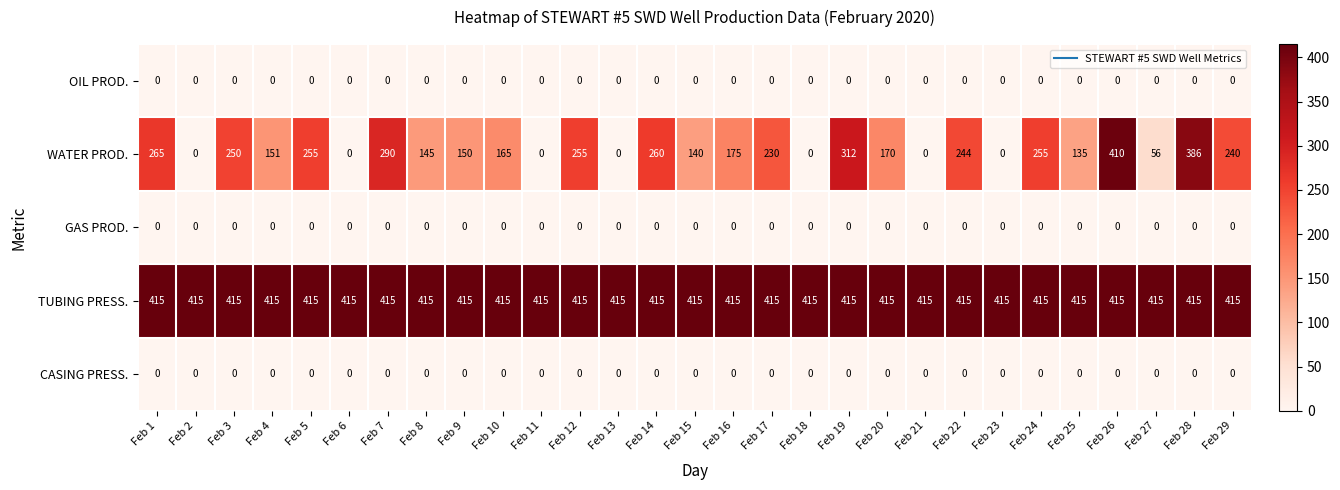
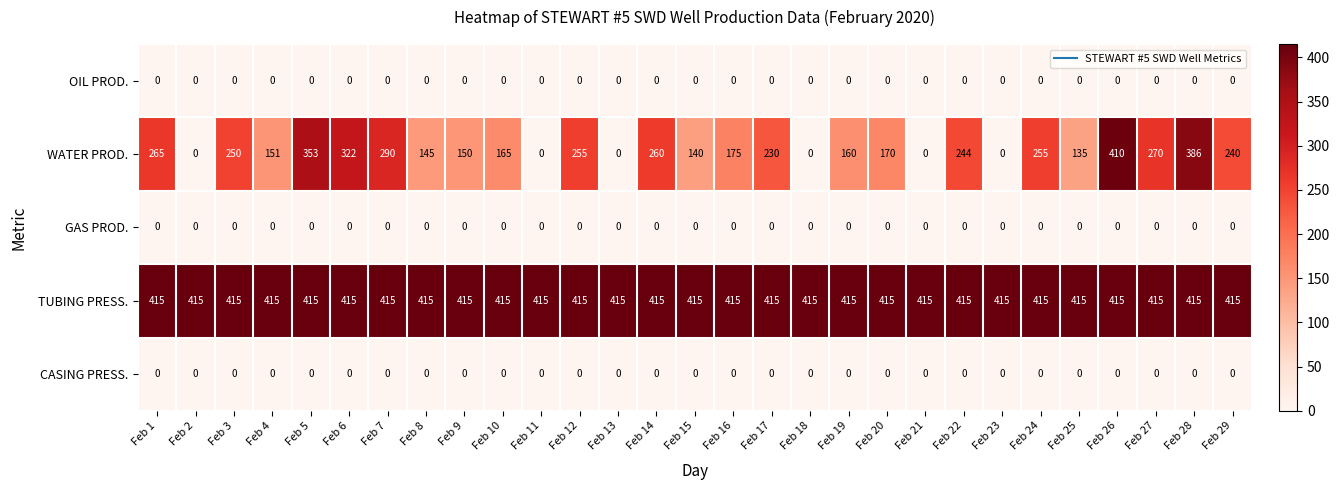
  {
    "OIL PROD.": {
      "Feb 1": 0,
      "Feb 2": 0,
      "Feb 3": 0,
      "Feb 4": 0,
      "Feb 5": 0,
      "Feb 6": 0,
      "Feb 7": 0,
      "Feb 8": 0,
      "Feb 9": 0,
      "Feb 10": 0,
      "Feb 11": 0,
      "Feb 12": 0,
      "Feb 13": 0,
      "Feb 14": 0,
      "Feb 15": 0,
      "Feb 16": 0,
      "Feb 17": 0,
      "Feb 18": 0,
      "Feb 19": 0,
      "Feb 20": 0,
      "Feb 21": 0,
      "Feb 22": 0,
      "Feb 23": 0,
      "Feb 24": 0,
      "Feb 25": 0,
      "Feb 26": 0,
      "Feb 27": 0,
      "Feb 28": 0,
      "Feb 29": 0
    },
    "WATER PROD.": {
      "Feb 1": 265,
      "Feb 2": 0,
      "Feb 3": 250,
      "Feb 4": 151,
-     "Feb 5": 255,
-     "Feb 6": 0,
+     "Feb 5": 353,
+     "Feb 6": 322,
      "Feb 7": 290,
      "Feb 8": 145,
      "Feb 9": 150,
      "Feb 10": 165,
      "Feb 11": 0,
      "Feb 12": 255,
      "Feb 13": 0,
      "Feb 14": 260,
      "Feb 15": 140,
      "Feb 16": 175,
      "Feb 17": 230,
      "Feb 18": 0,
-     "Feb 19": 312,
+     "Feb 19": 160,
      "Feb 20": 170,
      "Feb 21": 0,
      "Feb 22": 244,
      "Feb 23": 0,
      "Feb 24": 255,
      "Feb 25": 135,
      "Feb 26": 410,
-     "Feb 27": 56,
+     "Feb 27": 270,
      "Feb 28": 386,
      "Feb 29": 240
    },
    "GAS PROD.": {
      "Feb 1": 0,
      "Feb 2": 0,
      "Feb 3": 0,
      "Feb 4": 0,
      "Feb 5": 0,
      "Feb 6": 0,
      "Feb 7": 0,
      "Feb 8": 0,
      "Feb 9": 0,
      "Feb 10": 0,
      "Feb 11": 0,
      "Feb 12": 0,
      "Feb 13": 0,
      "Feb 14": 0,
      "Feb 15": 0,
      "Feb 16": 0,
      "Feb 17": 0,
      "Feb 18": 0,
      "Feb 19": 0,
      "Feb 20": 0,
      "Feb 21": 0,
      "Feb 22": 0,
      "Feb 23": 0,
      "Feb 24": 0,
      "Feb 25": 0,
      "Feb 26": 0,
      "Feb 27": 0,
      "Feb 28": 0,
      "Feb 29": 0
    },
    "TUBING PRESS.": {
      "Feb 1": 415,
      "Feb 2": 415,
      "Feb 3": 415,
      "Feb 4": 415,
      "Feb 5": 415,
      "Feb 6": 415,
      "Feb 7": 415,
      "Feb 8": 415,
      "Feb 9": 415,
      "Feb 10": 415,
      "Feb 11": 415,
      "Feb 12": 415,
      "Feb 13": 415,
      "Feb 14": 415,
      "Feb 15": 415,
      "Feb 16": 415,
      "Feb 17": 415,
      "Feb 18": 415,
      "Feb 19": 415,
      "Feb 20": 415,
      "Feb 21": 415,
      "Feb 22": 415,
      "Feb 23": 415,
      "Feb 24": 415,
      "Feb 25": 415,
      "Feb 26": 415,
      "Feb 27": 415,
      "Feb 28": 415,
      "Feb 29": 415
    },
    "CASING PRESS.": {
      "Feb 1": 0,
      "Feb 2": 0,
      "Feb 3": 0,
      "Feb 4": 0,
      "Feb 5": 0,
      "Feb 6": 0,
      "Feb 7": 0,
      "Feb 8": 0,
      "Feb 9": 0,
      "Feb 10": 0,
      "Feb 11": 0,
      "Feb 12": 0,
      "Feb 13": 0,
      "Feb 14": 0,
      "Feb 15": 0,
      "Feb 16": 0,
      "Feb 17": 0,
      "Feb 18": 0,
      "Feb 19": 0,
      "Feb 20": 0,
      "Feb 21": 0,
      "Feb 22": 0,
      "Feb 23": 0,
      "Feb 24": 0,
      "Feb 25": 0,
      "Feb 26": 0,
      "Feb 27": 0,
      "Feb 28": 0,
      "Feb 29": 0
    }
  }
